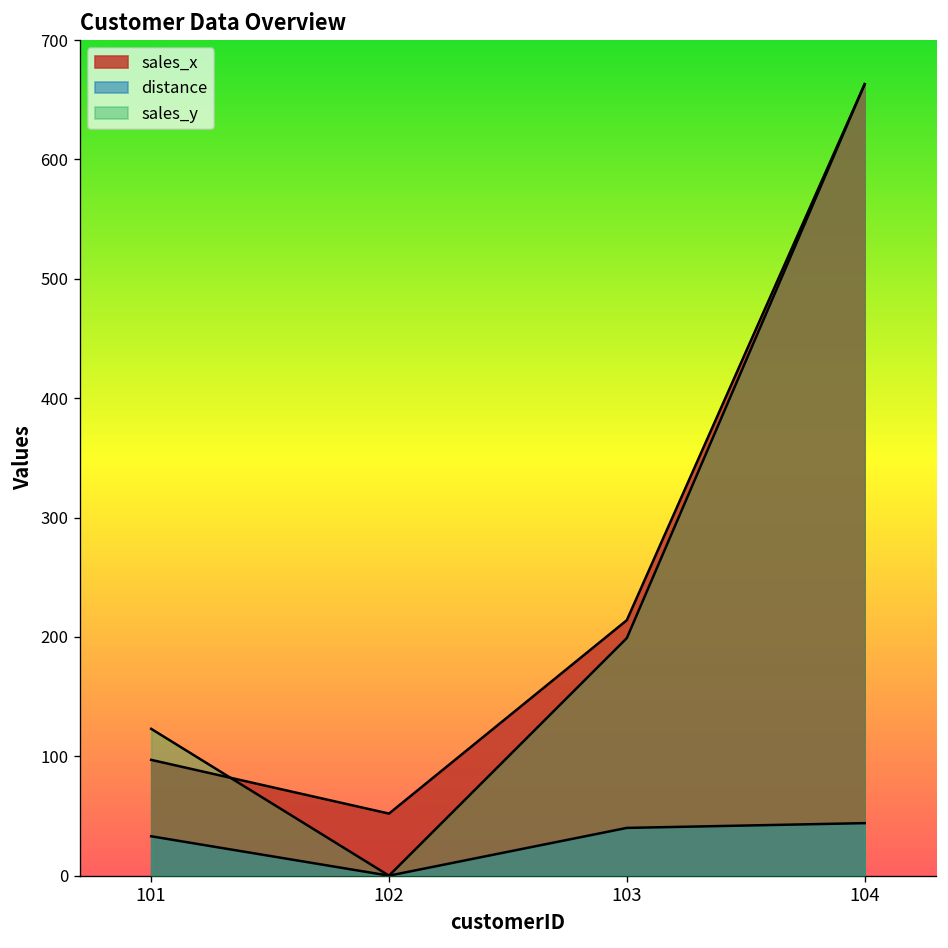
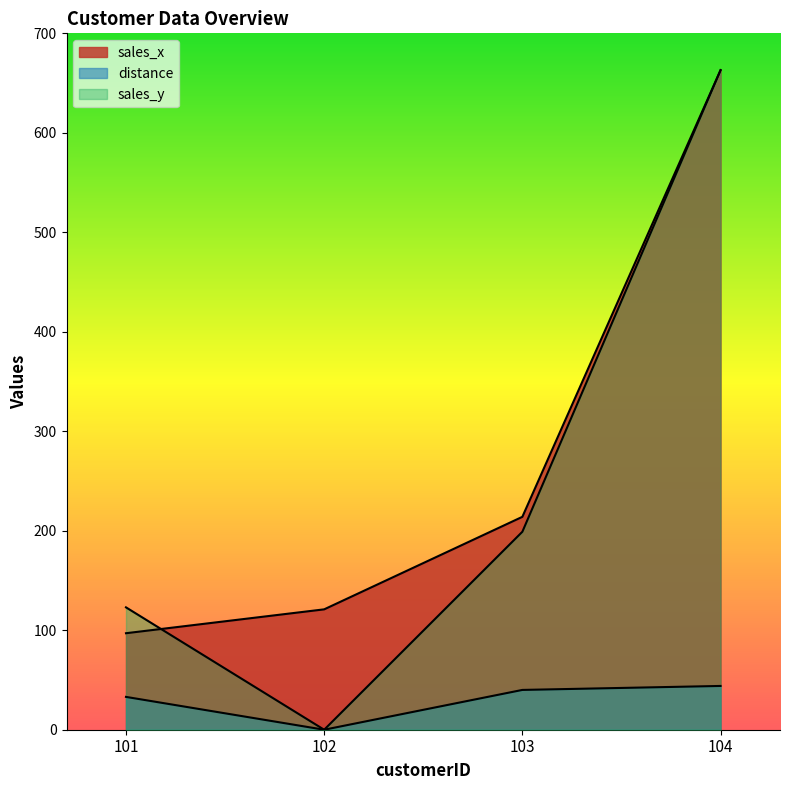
  {
    "sales_x": {
      "101": 100,
-     "102": 50,
+     "102": 120,
      "103": 210
    },
    "distance": {
      "101": 30,
      "103": 40,
      "104": 40
    },
    "sales_y": {
      "101": 120,
      "103": 200
    }
  }
